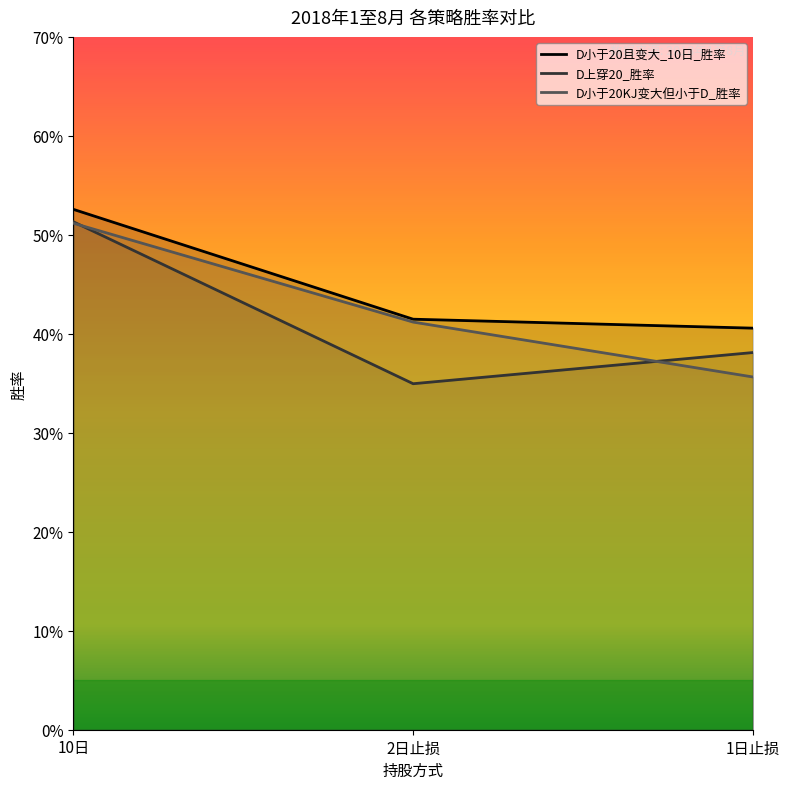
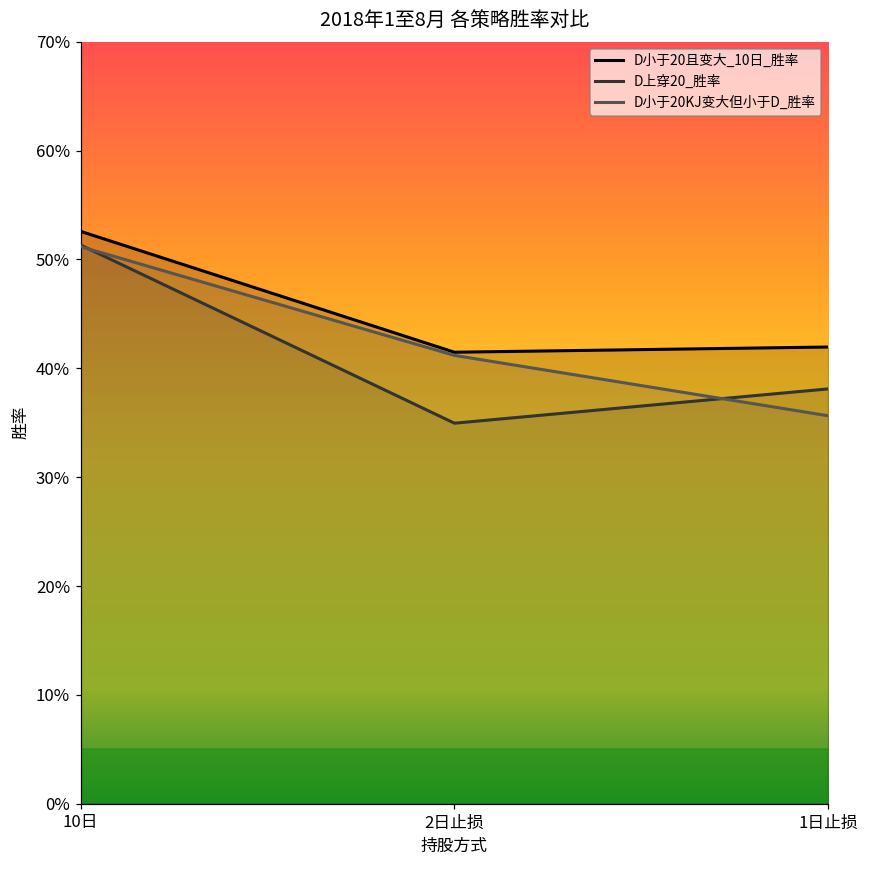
  {
    "D小于20且变大_10日_胜率": {
      "10日": "53%",
      "2日止损": "41%",
-     "1日止损": "41%"
+     "1日止损": "42%"
    }
  }
